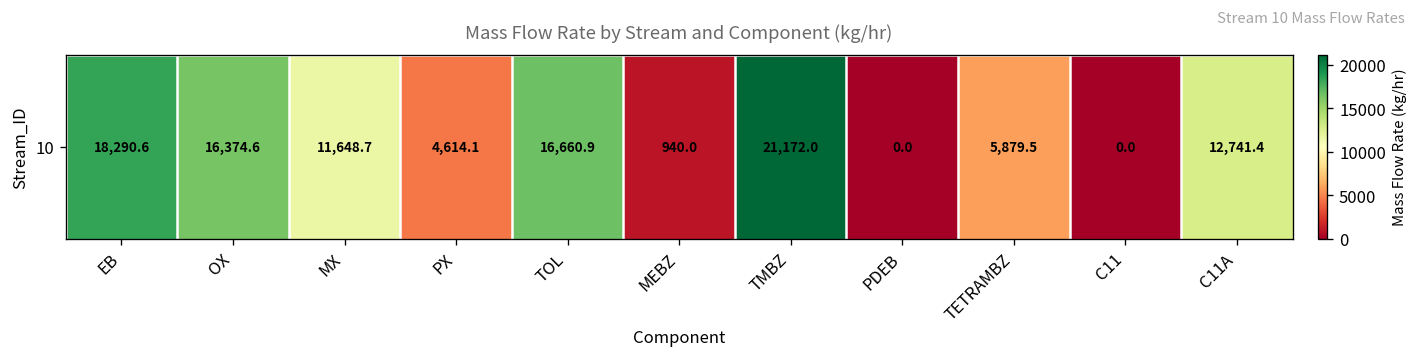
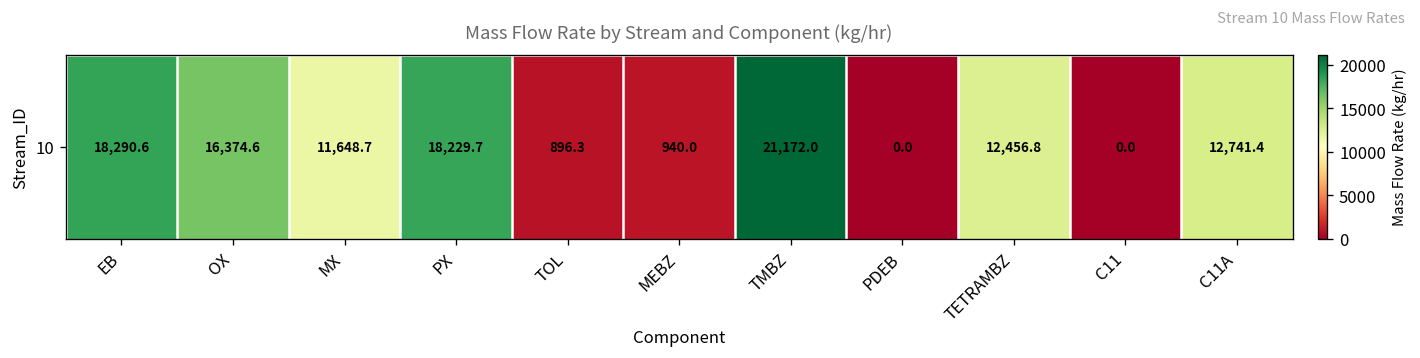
  {
    "10": {
      "EB": "18,290.6",
      "OX": "16,374.6",
      "MX": "11,648.7",
-     "PX": "4,614.1",
-     "TOL": "16,660.9",
+     "PX": "18,229.7",
+     "TOL": "896.3",
      "MEBZ": "940.0",
      "TMBZ": "21,172.0",
      "PDEB": "0.0",
-     "TETRAMBZ": "5,879.5",
+     "TETRAMBZ": "12,456.8",
      "C11": "0.0",
      "C11A": "12,741.4"
    }
  }
